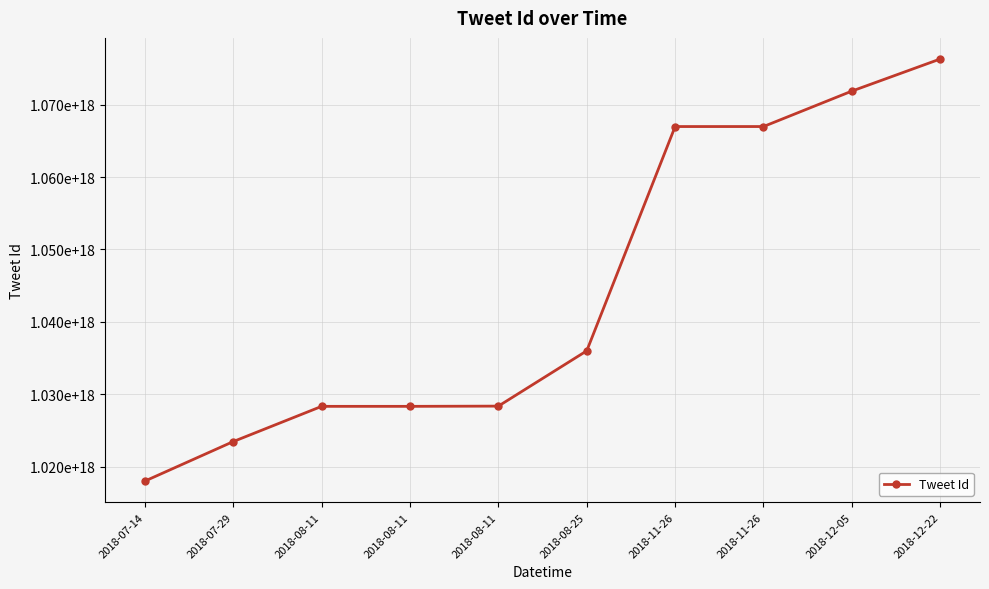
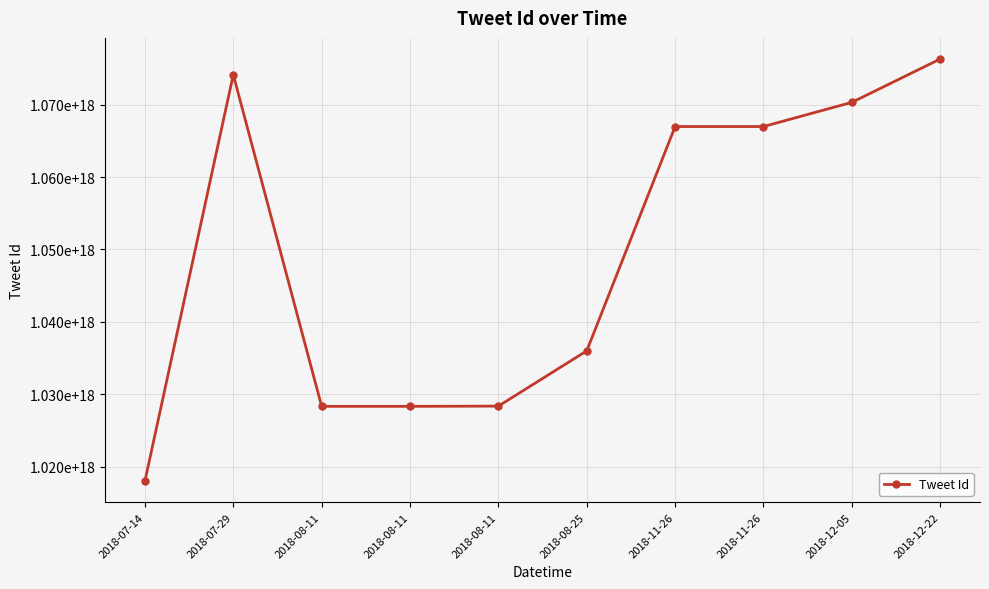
  {
    "2018-07-14": 1018000000000000000,
-   "2018-07-29": 1023000000000000000,
+   "2018-07-29": 1074000000000000000,
    "2018-08-25": 1036000000000000000,
-   "2018-12-05": 1072000000000000000,
+   "2018-12-05": 1070000000000000000,
    "2018-12-22": 1076000000000000000
  }
